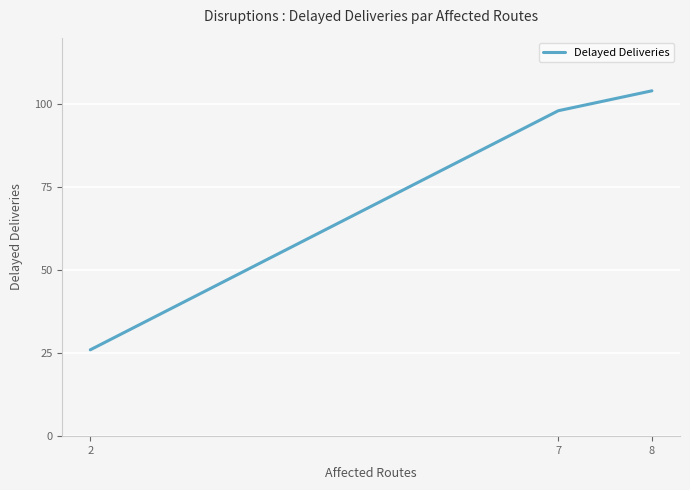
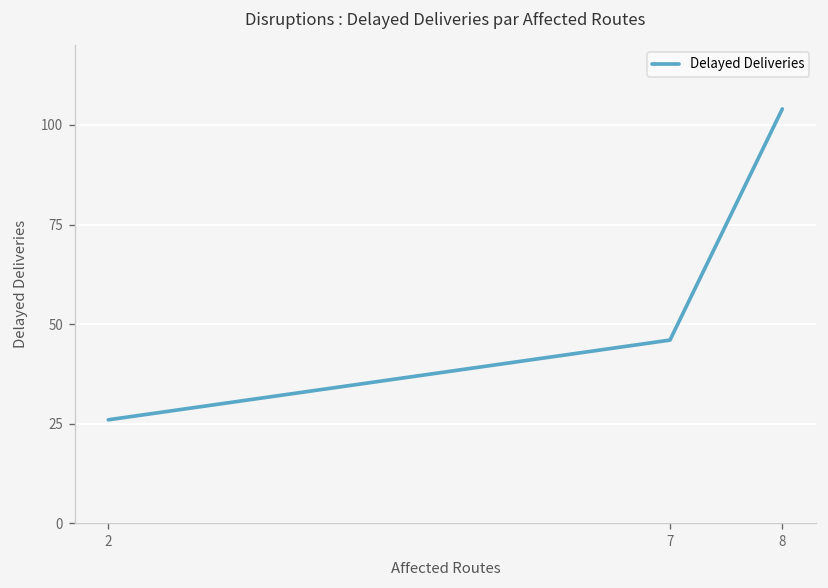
  {
    "2": 26,
-   "7": 98,
+   "7": 46,
    "8": 104
  }
